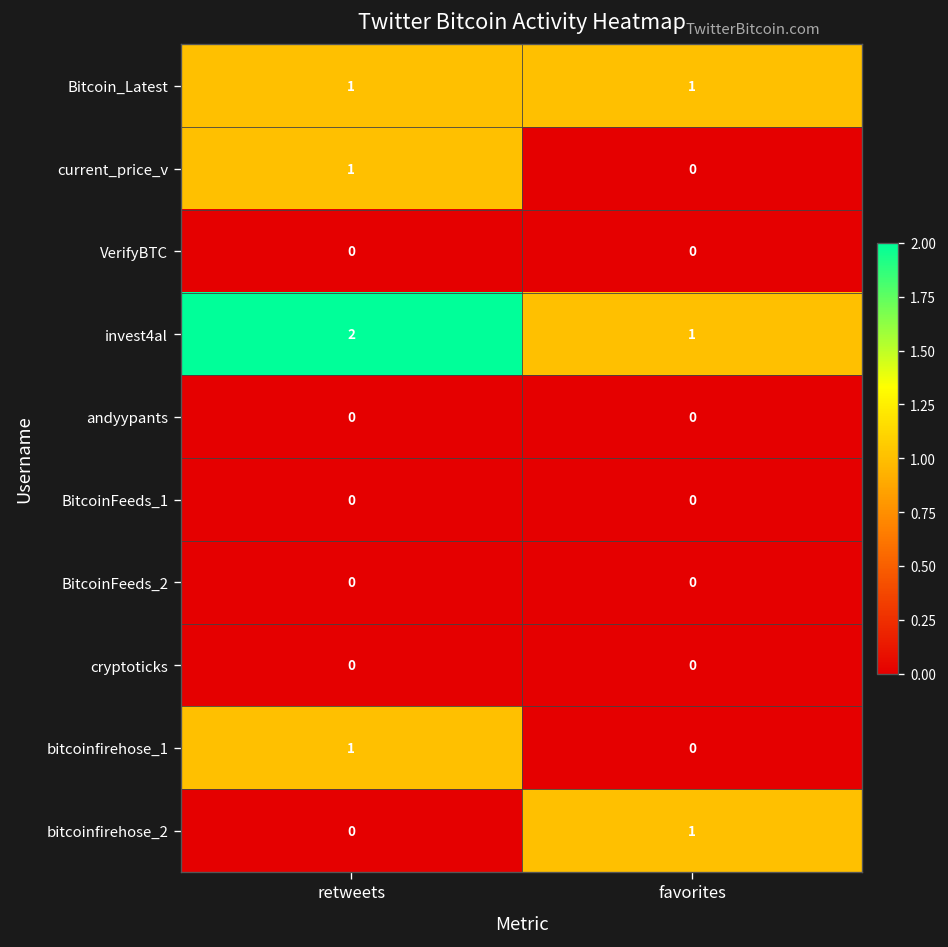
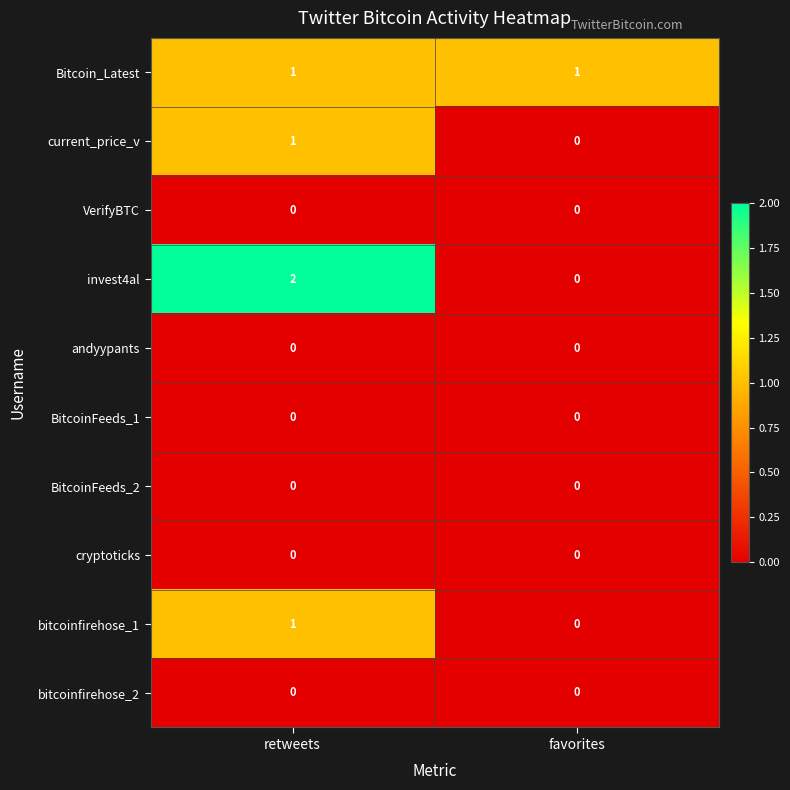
  {
    "Bitcoin_Latest": {
      "retweets": 1,
      "favorites": 1
    },
    "current_price_v": {
      "retweets": 1,
      "favorites": 0
    },
    "VerifyBTC": {
      "retweets": 0,
      "favorites": 0
    },
    "invest4al": {
      "retweets": 2,
-     "favorites": 1
+     "favorites": 0
    },
    "andyypants": {
      "retweets": 0,
      "favorites": 0
    },
    "BitcoinFeeds_1": {
      "retweets": 0,
      "favorites": 0
    },
    "BitcoinFeeds_2": {
      "retweets": 0,
      "favorites": 0
    },
    "cryptoticks": {
      "retweets": 0,
      "favorites": 0
    },
    "bitcoinfirehose_1": {
      "retweets": 1,
      "favorites": 0
    },
    "bitcoinfirehose_2": {
      "retweets": 0,
-     "favorites": 1
+     "favorites": 0
    }
  }
